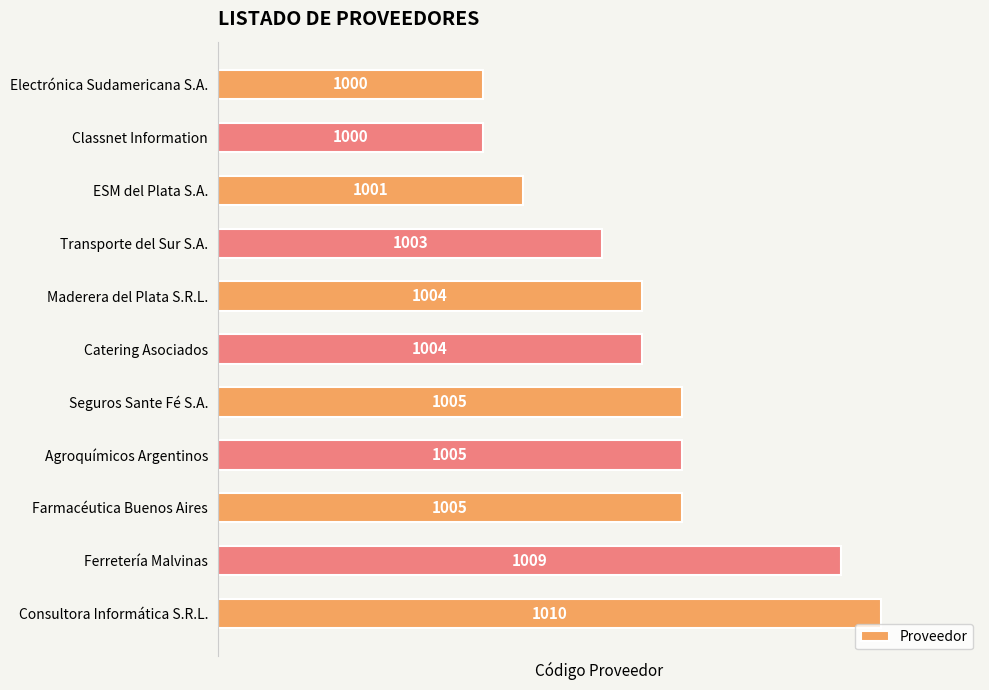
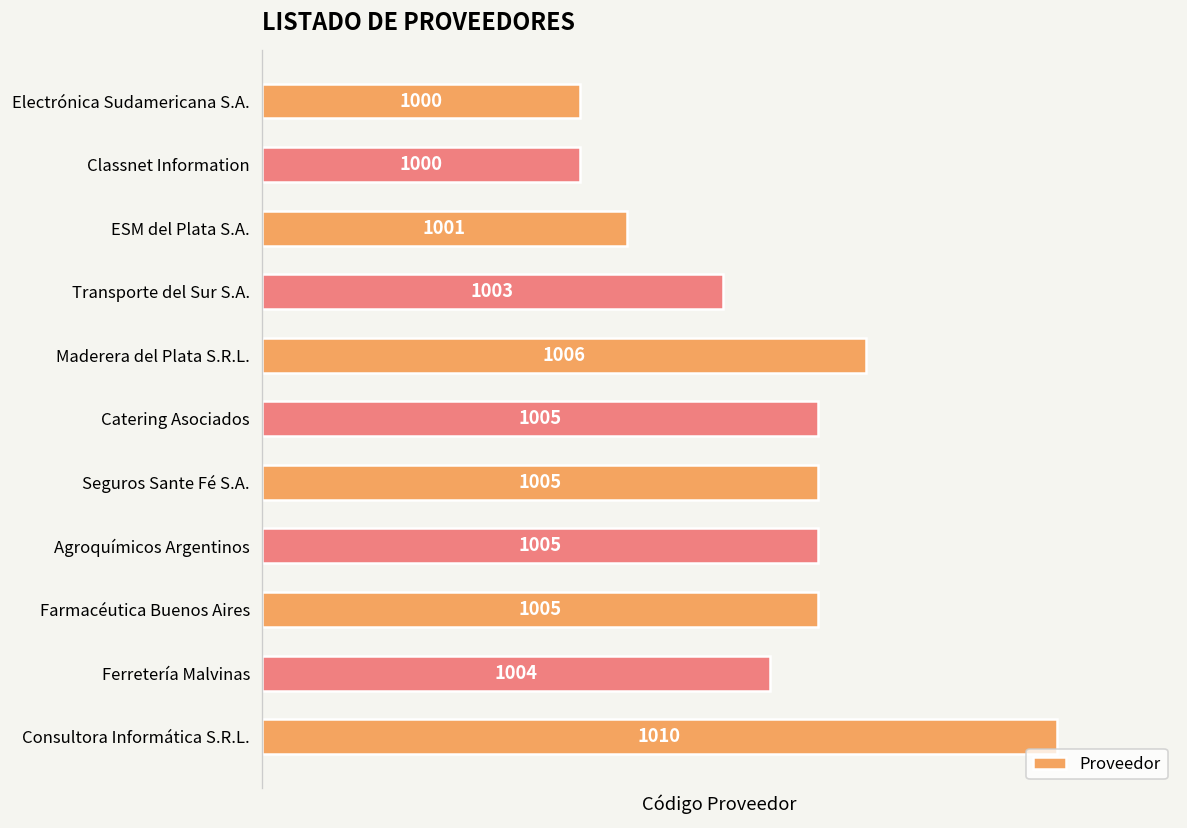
  {
-   "Maderera del Plata S.R.L.": 1004,
-   "Catering Asociados": 1004,
-   "Ferretería Malvinas": 1009
+   "Maderera del Plata S.R.L.": 1006,
+   "Catering Asociados": 1005,
+   "Ferretería Malvinas": 1004
  }
